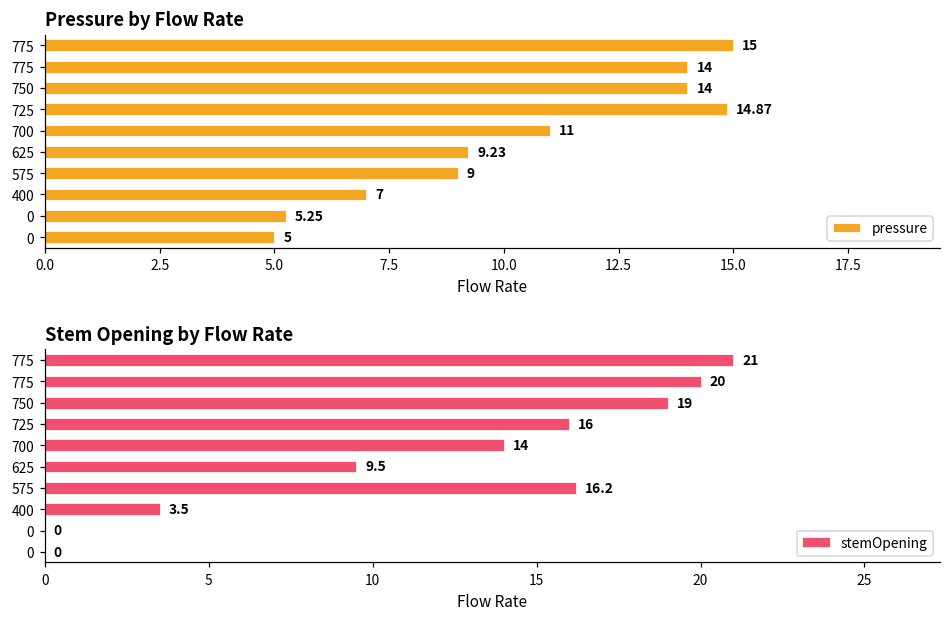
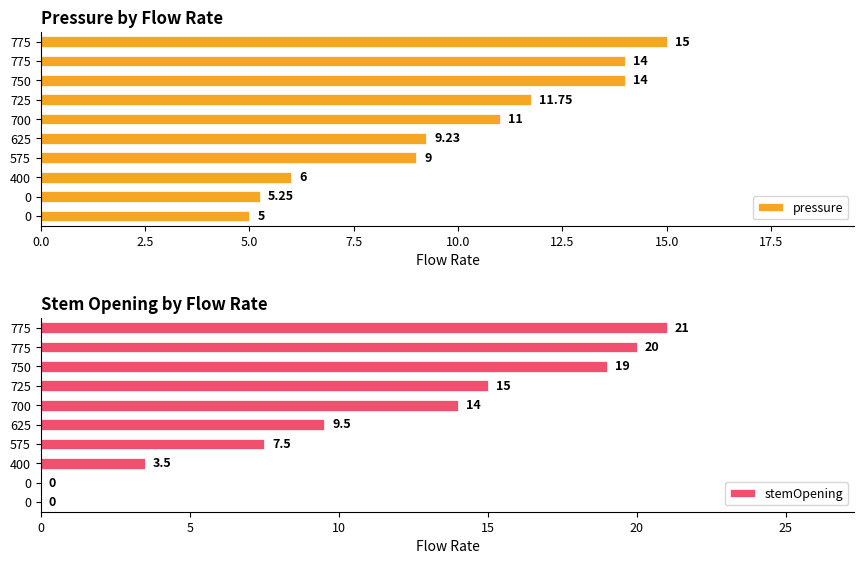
  {
    "Pressure by Flow Rate": {
      "750": 14,
-     "725": 14.87,
+     "725": 11.75,
      "700": 11,
      "625": 9.23,
      "575": 9,
-     "400": 7
+     "400": 6
    },
    "Stem Opening by Flow Rate": {
      "750": 19,
-     "725": 16,
+     "725": 15,
      "700": 14,
      "625": 9.5,
-     "575": 16.2,
+     "575": 7.5,
      "400": 3.5
    }
  }
